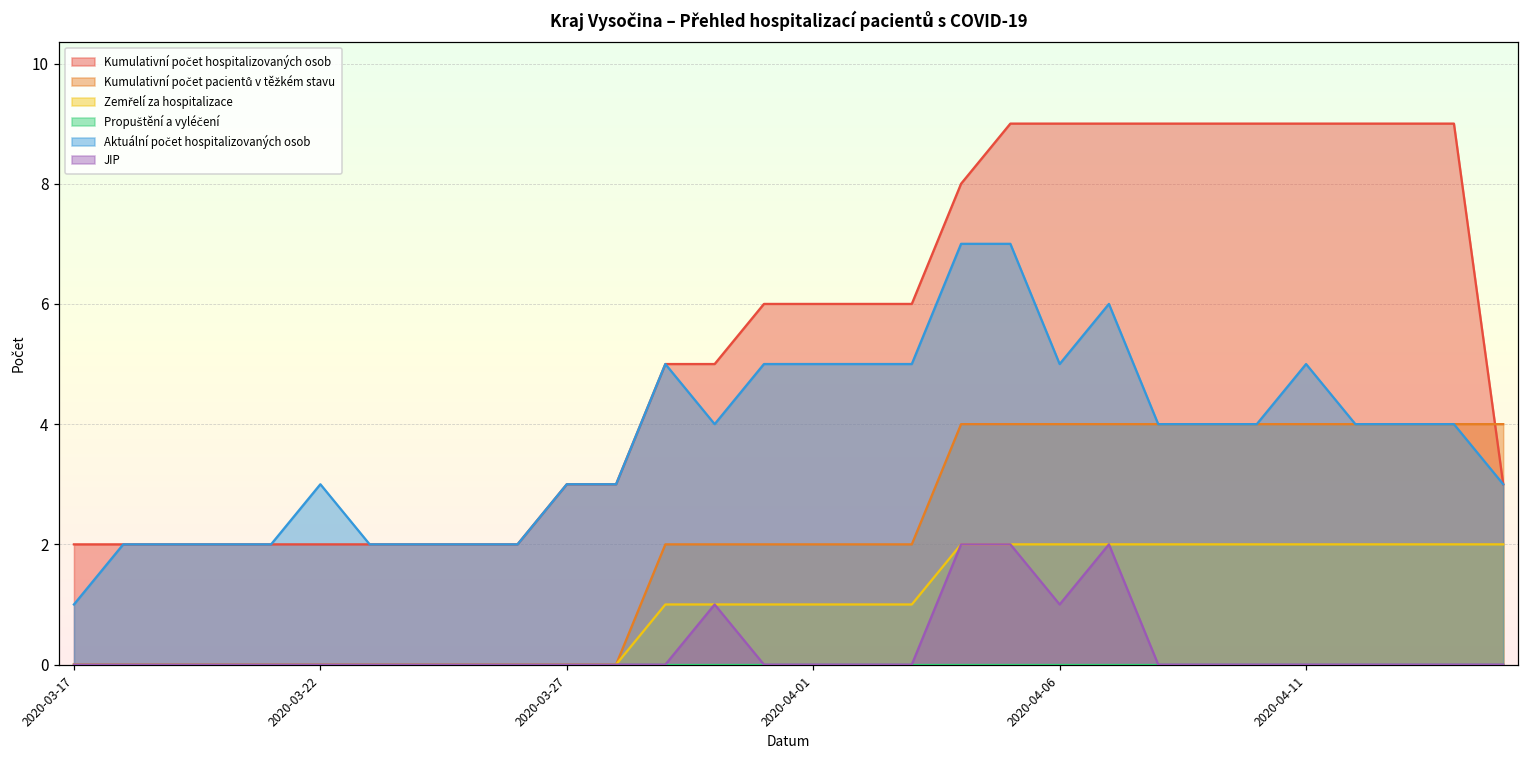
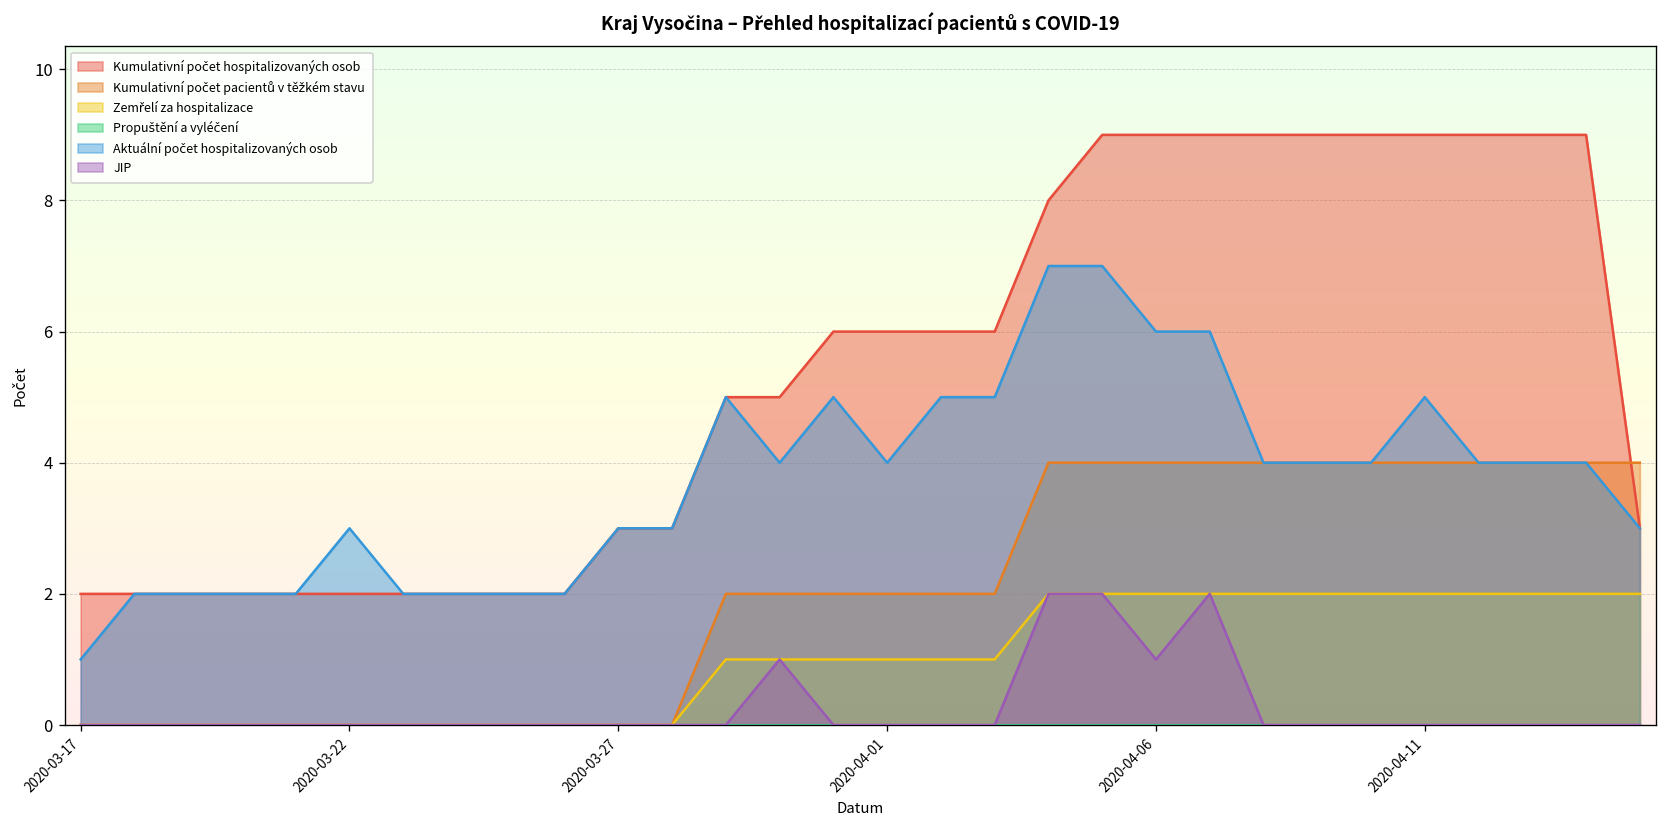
  {
    "Propuštění a vyléčení": {
      "2020-04-06": 0
    },
    "Aktuální počet hospitalizovaných osob": {
      "2020-03-17": 1,
      "2020-03-22": 3,
-     "2020-04-01": 5,
-     "2020-04-06": 5,
+     "2020-04-01": 4,
+     "2020-04-06": 6,
      "2020-04-11": 5
    },
    "JIP": {
      "2020-04-06": 1
    }
  }
